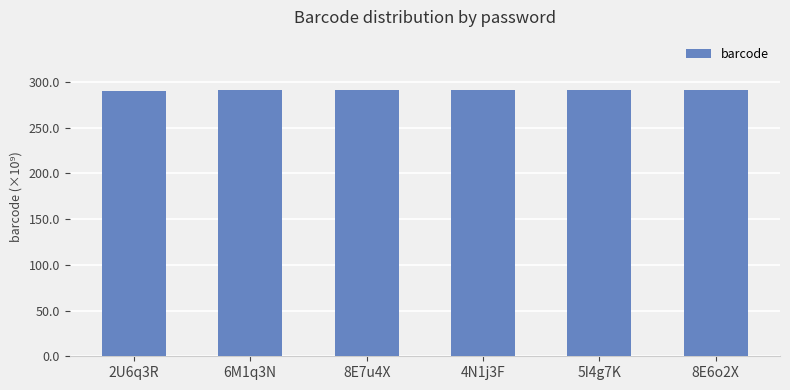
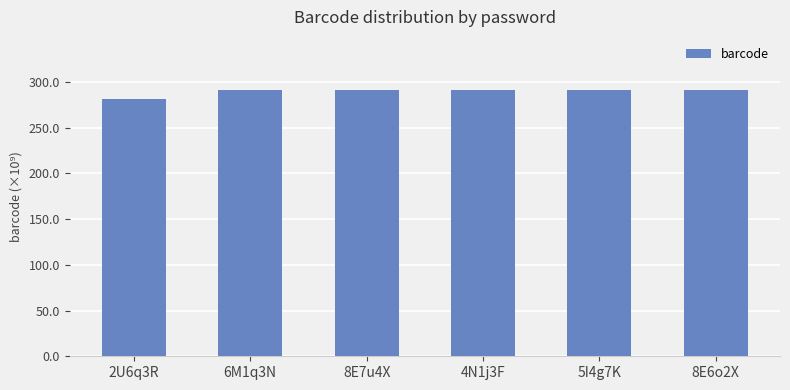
  {
-   "2U6q3R": 290,
+   "2U6q3R": 280,
    "6M1q3N": 290,
    "8E7u4X": 290,
    "4N1j3F": 290,
    "5I4g7K": 290,
    "8E6o2X": 290
  }
